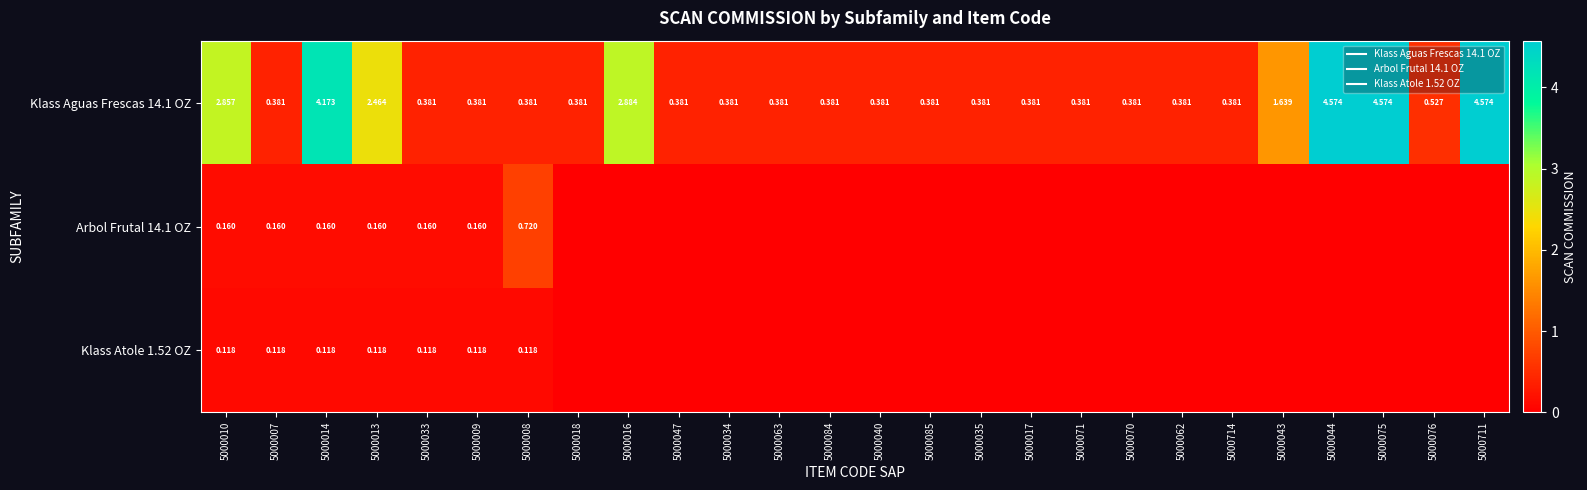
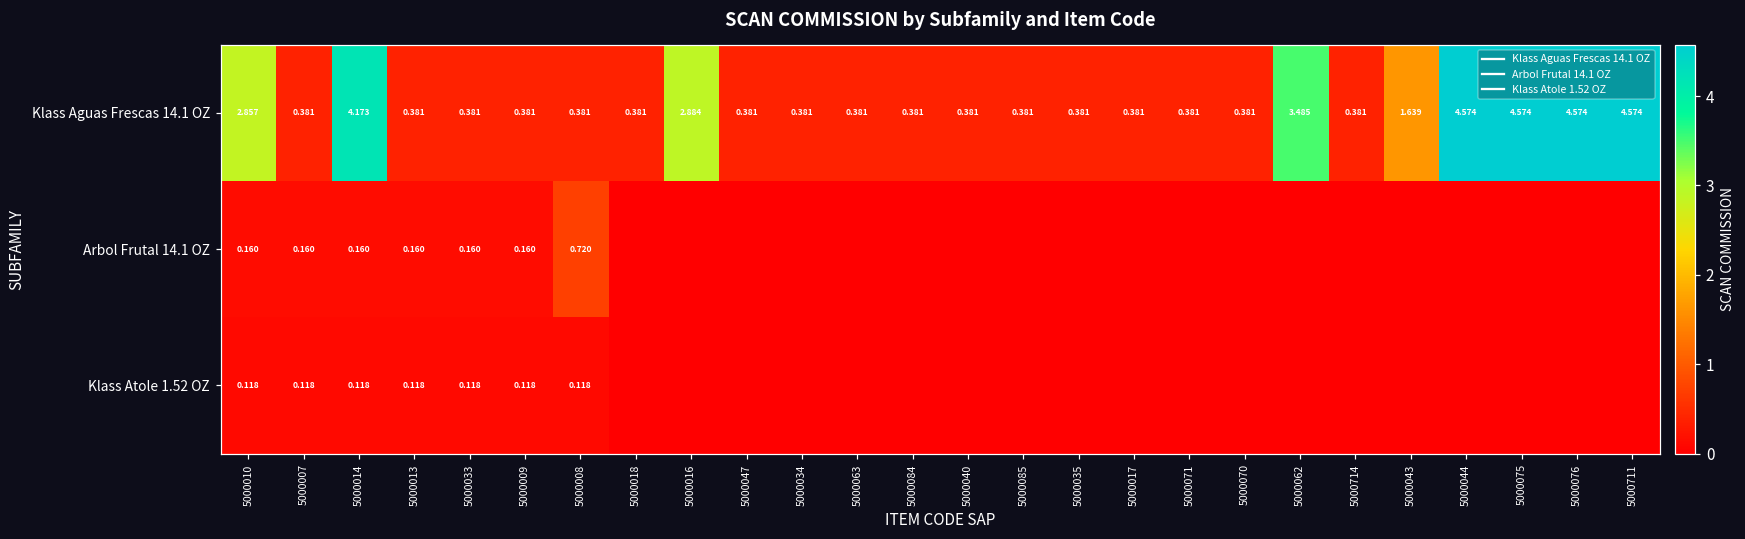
  {
    "Klass Aguas Frescas 14.1 OZ": {
      "5000010": 2.857,
      "5000007": 0.381,
      "5000014": 4.173,
-     "5000013": 2.464,
+     "5000013": 0.381,
      "5000033": 0.381,
      "5000009": 0.381,
      "5000008": 0.381,
      "5000018": 0.381,
      "5000016": 2.884,
      "5000047": 0.381,
      "5000034": 0.381,
      "5000063": 0.381,
      "5000084": 0.381,
      "5000040": 0.381,
      "5000085": 0.381,
      "5000035": 0.381,
      "5000017": 0.381,
      "5000071": 0.381,
      "5000070": 0.381,
-     "5000062": 0.381,
+     "5000062": 3.485,
      "5000714": 0.381,
      "5000043": 1.639,
      "5000044": 4.574,
      "5000075": 4.574,
-     "5000076": 0.527,
+     "5000076": 4.574,
      "5000711": 4.574
    },
    "Arbol Frutal 14.1 OZ": {
      "5000010": 0.160,
      "5000007": 0.160,
      "5000014": 0.160,
      "5000013": 0.160,
      "5000033": 0.160,
      "5000009": 0.160,
      "5000008": 0.720
    },
    "Klass Atole 1.52 OZ": {
      "5000010": 0.118,
      "5000007": 0.118,
      "5000014": 0.118,
      "5000013": 0.118,
      "5000033": 0.118,
      "5000009": 0.118,
      "5000008": 0.118
    }
  }
